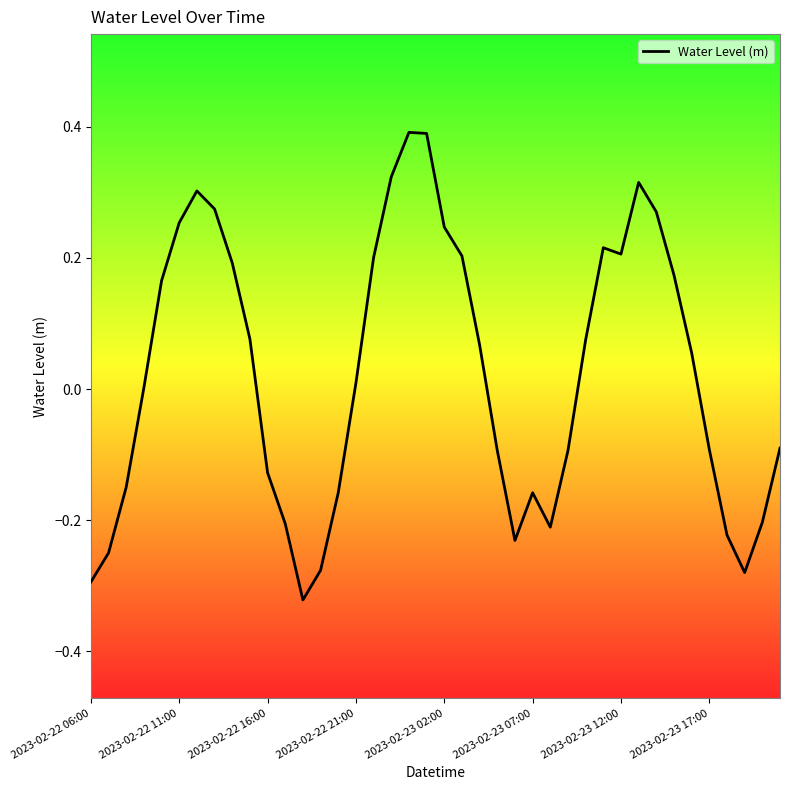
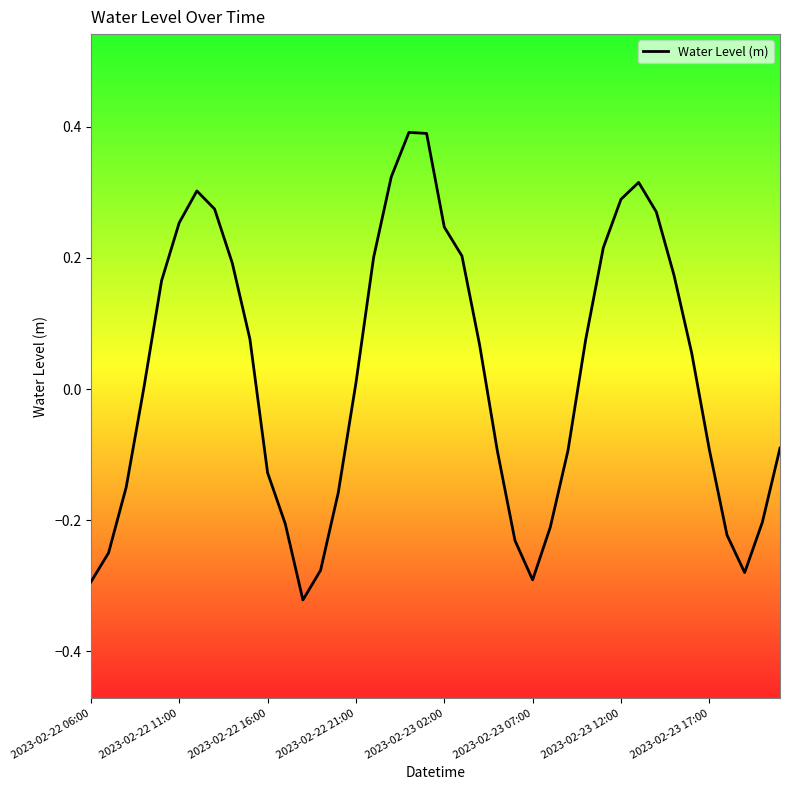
  {
    "2023-02-22 06:00": -0.29,
    "2023-02-22 11:00": 0.25,
    "2023-02-22 16:00": -0.13,
    "2023-02-22 21:00": 0.01,
    "2023-02-23 02:00": 0.25,
-   "2023-02-23 07:00": -0.16,
-   "2023-02-23 12:00": 0.21,
+   "2023-02-23 07:00": -0.29,
+   "2023-02-23 12:00": 0.29,
    "2023-02-23 17:00": -0.09
  }
